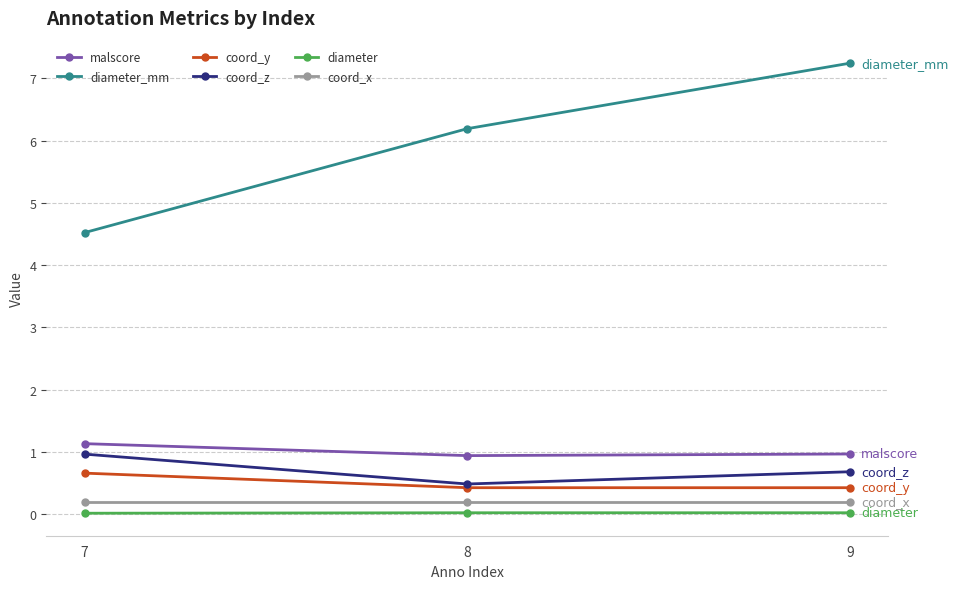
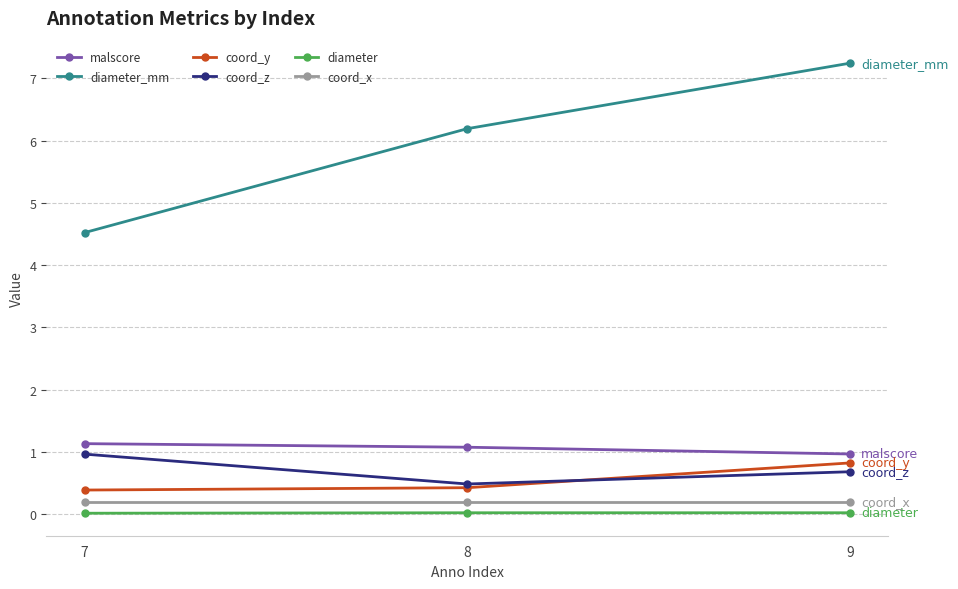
  {
    "malscore": {
      "7": 1.1,
-     "8": 0.9,
+     "8": 1.1,
      "9": 1.0
    },
    "diameter_mm": {
      "7": 4.5,
      "8": 6.2,
      "9": 7.2
    },
    "coord_y": {
-     "7": 0.7,
+     "7": 0.4,
      "8": 0.4,
-     "9": 0.4
+     "9": 0.8
    },
    "coord_z": {
      "7": 1.0,
      "8": 0.5,
      "9": 0.7
    },
    "diameter": {
      "7": 0.0,
      "8": 0.0,
      "9": 0.0
    },
    "coord_x": {
      "7": 0.2,
      "8": 0.2,
      "9": 0.2
    }
  }
